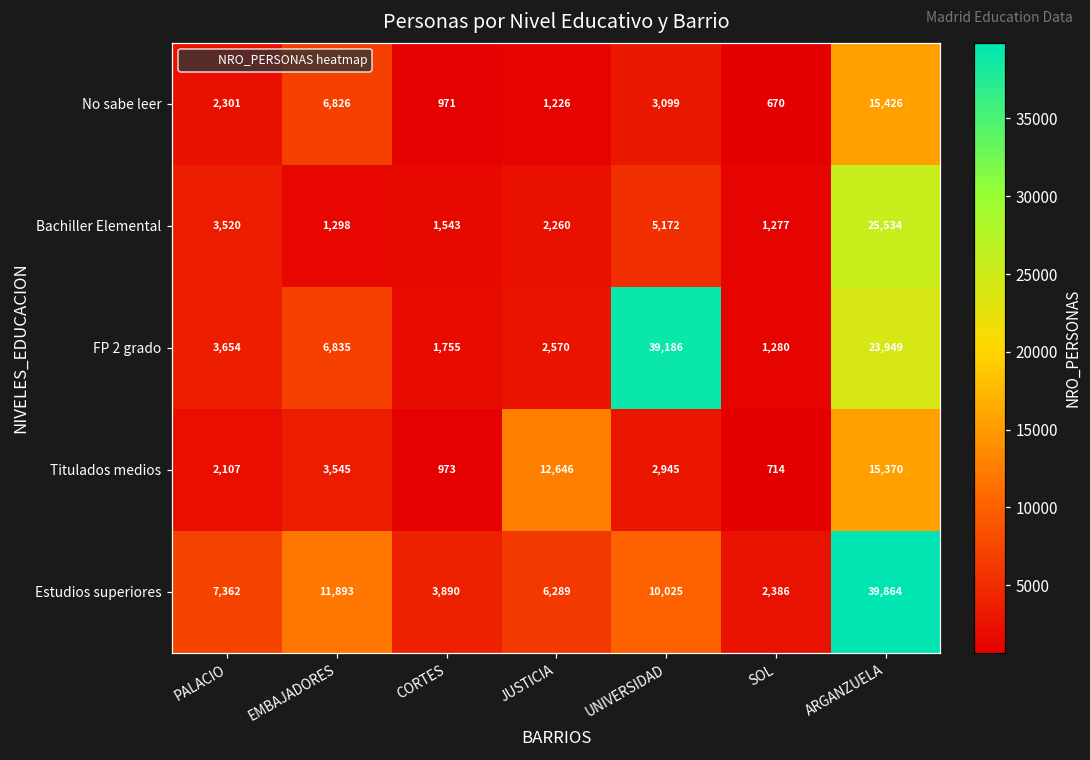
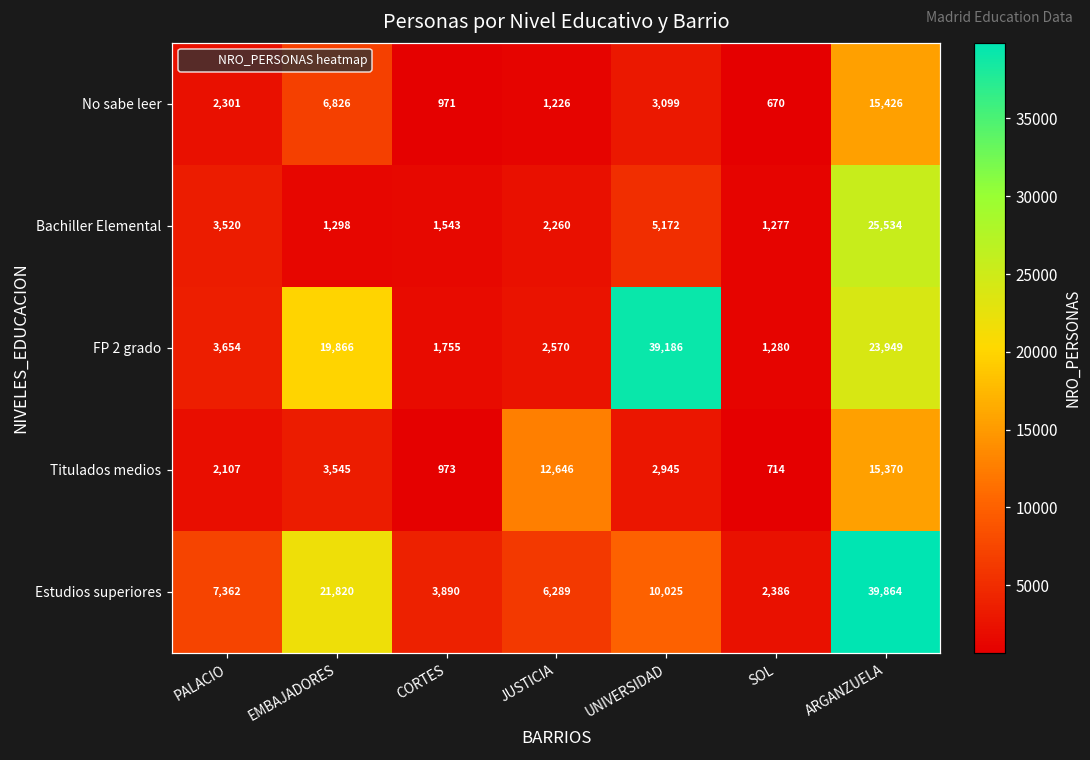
  {
    "No sabe leer": {
      "PALACIO": "2,301",
      "EMBAJADORES": "6,826",
      "CORTES": "971",
      "JUSTICIA": "1,226",
      "UNIVERSIDAD": "3,099",
      "SOL": "670",
      "ARGANZUELA": "15,426"
    },
    "Bachiller Elemental": {
      "PALACIO": "3,520",
      "EMBAJADORES": "1,298",
      "CORTES": "1,543",
      "JUSTICIA": "2,260",
      "UNIVERSIDAD": "5,172",
      "SOL": "1,277",
      "ARGANZUELA": "25,534"
    },
    "FP 2 grado": {
      "PALACIO": "3,654",
-     "EMBAJADORES": "6,835",
+     "EMBAJADORES": "19,866",
      "CORTES": "1,755",
      "JUSTICIA": "2,570",
      "UNIVERSIDAD": "39,186",
      "SOL": "1,280",
      "ARGANZUELA": "23,949"
    },
    "Titulados medios": {
      "PALACIO": "2,107",
      "EMBAJADORES": "3,545",
      "CORTES": "973",
      "JUSTICIA": "12,646",
      "UNIVERSIDAD": "2,945",
      "SOL": "714",
      "ARGANZUELA": "15,370"
    },
    "Estudios superiores": {
      "PALACIO": "7,362",
-     "EMBAJADORES": "11,893",
+     "EMBAJADORES": "21,820",
      "CORTES": "3,890",
      "JUSTICIA": "6,289",
      "UNIVERSIDAD": "10,025",
      "SOL": "2,386",
      "ARGANZUELA": "39,864"
    }
  }
